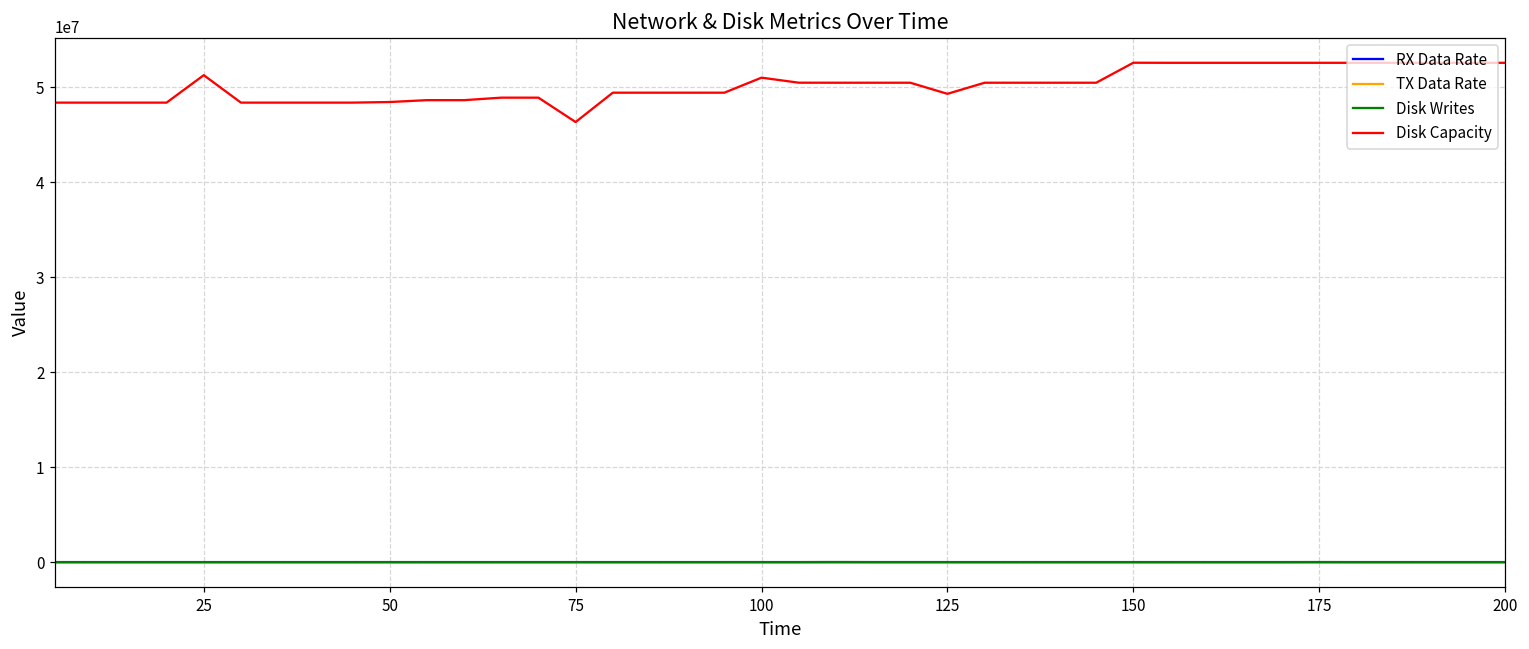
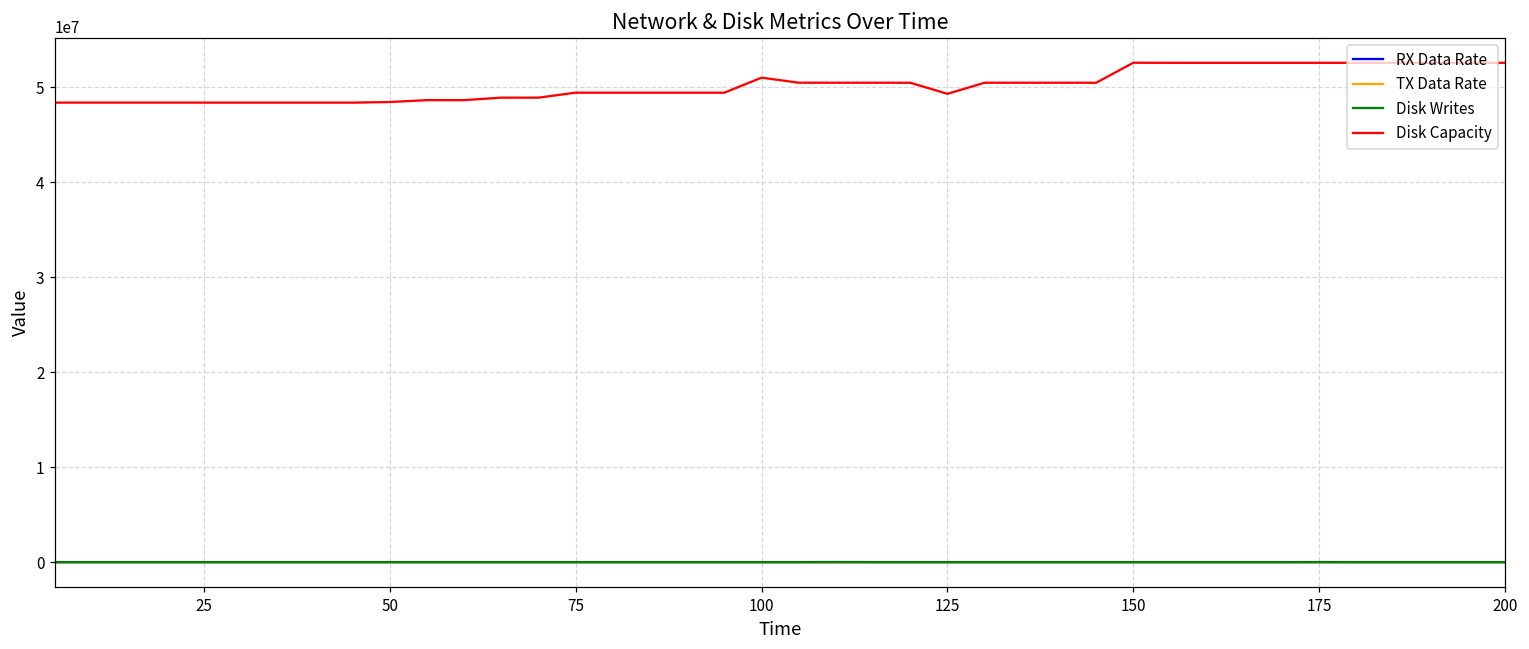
  {
    "Disk Writes": {
      "25": 0,
      "50": 0,
      "75": 0,
      "100": 0,
      "125": 0,
      "150": 0,
      "175": 0,
      "200": 0
    },
    "Disk Capacity": {
-     "25": 51000000,
+     "25": 48000000,
      "50": 48000000,
-     "75": 46000000,
+     "75": 49000000,
      "100": 51000000,
      "125": 49000000,
      "150": 53000000,
      "175": 53000000,
      "200": 53000000
    }
  }
